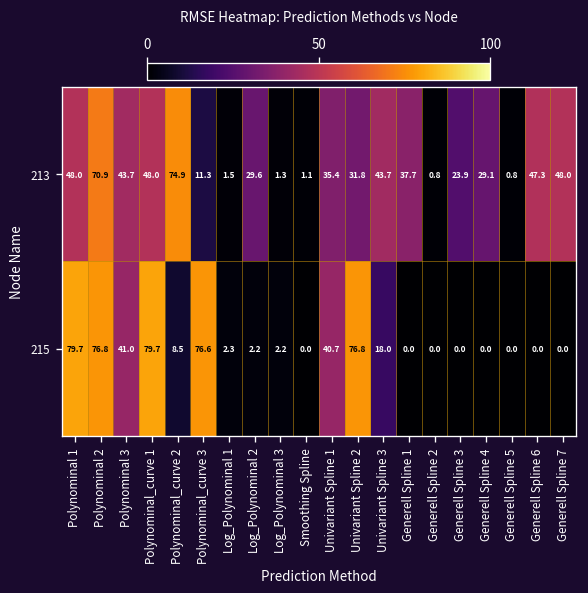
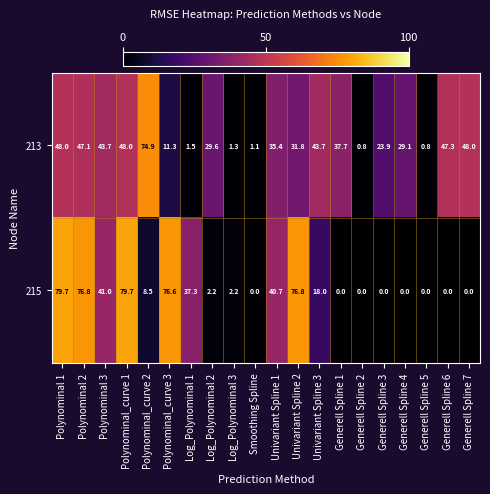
  {
    "213": {
      "Polynominal 1": 48.0,
-     "Polynominal 2": 70.9,
+     "Polynominal 2": 47.1,
      "Polynominal 3": 43.7,
      "Polynominal_curve 1": 48.0,
      "Polynominal_curve 2": 74.9,
      "Polynominal_curve 3": 11.3,
      "Log_Polynominal 1": 1.5,
      "Log_Polynominal 2": 29.6,
      "Log_Polynominal 3": 1.3,
      "Smoothing Spline": 1.1,
      "Univariant Spline 1": 35.4,
      "Univariant Spline 2": 31.8,
      "Univariant Spline 3": 43.7,
      "Generell Spline 1": 37.7,
      "Generell Spline 2": 0.8,
      "Generell Spline 3": 23.9,
      "Generell Spline 4": 29.1,
      "Generell Spline 5": 0.8,
      "Generell Spline 6": 47.3,
      "Generell Spline 7": 48.0
    },
    "215": {
      "Polynominal 1": 79.7,
      "Polynominal 2": 76.8,
      "Polynominal 3": 41.0,
      "Polynominal_curve 1": 79.7,
      "Polynominal_curve 2": 8.5,
      "Polynominal_curve 3": 76.6,
-     "Log_Polynominal 1": 2.3,
+     "Log_Polynominal 1": 37.3,
      "Log_Polynominal 2": 2.2,
      "Log_Polynominal 3": 2.2,
      "Smoothing Spline": 0.0,
      "Univariant Spline 1": 40.7,
      "Univariant Spline 2": 76.8,
      "Univariant Spline 3": 18.0,
      "Generell Spline 1": 0.0,
      "Generell Spline 2": 0.0,
      "Generell Spline 3": 0.0,
      "Generell Spline 4": 0.0,
      "Generell Spline 5": 0.0,
      "Generell Spline 6": 0.0,
      "Generell Spline 7": 0.0
    }
  }
